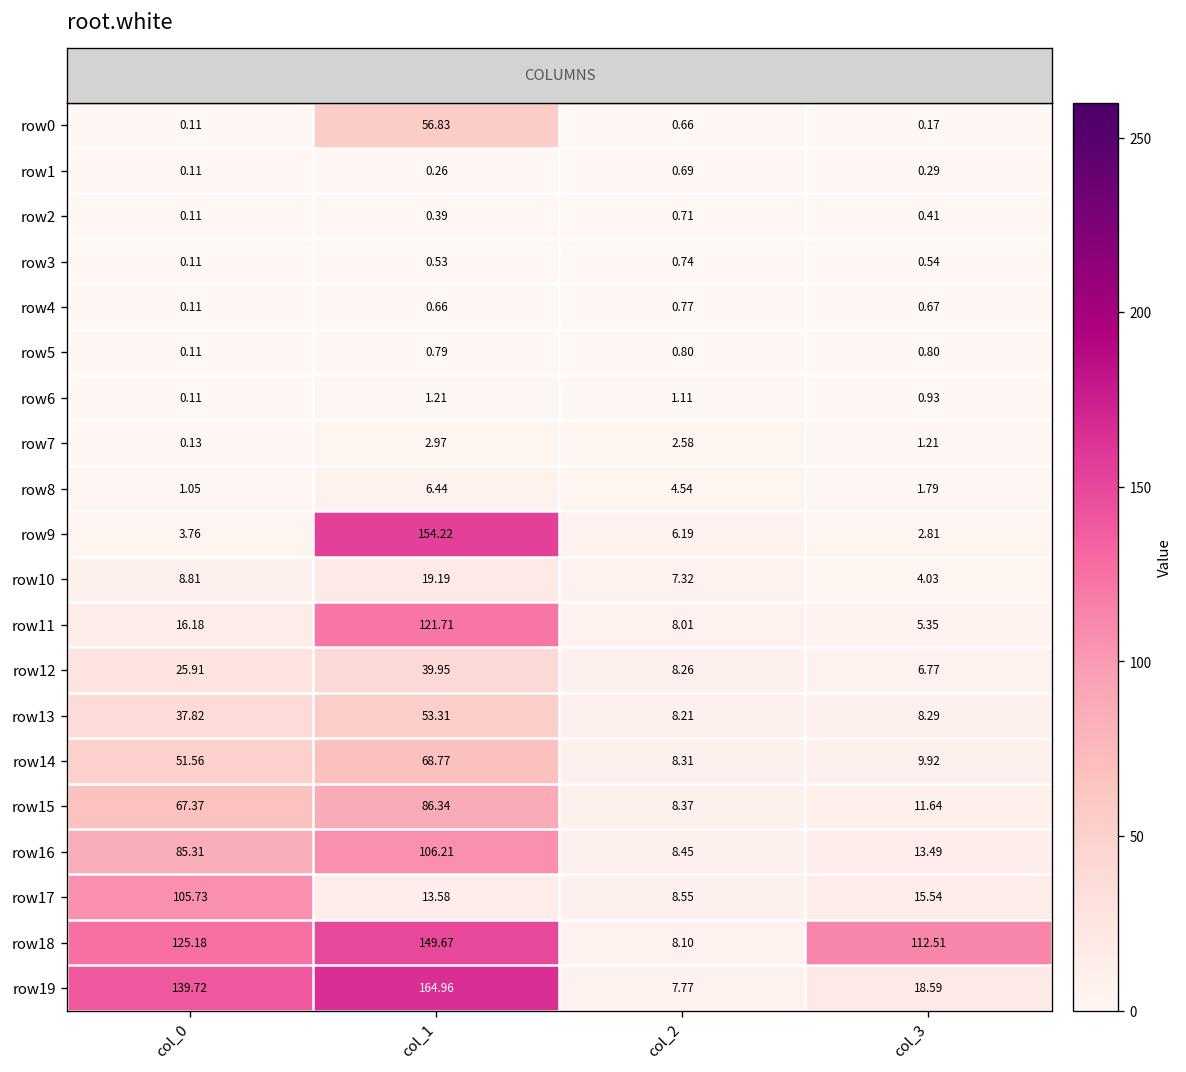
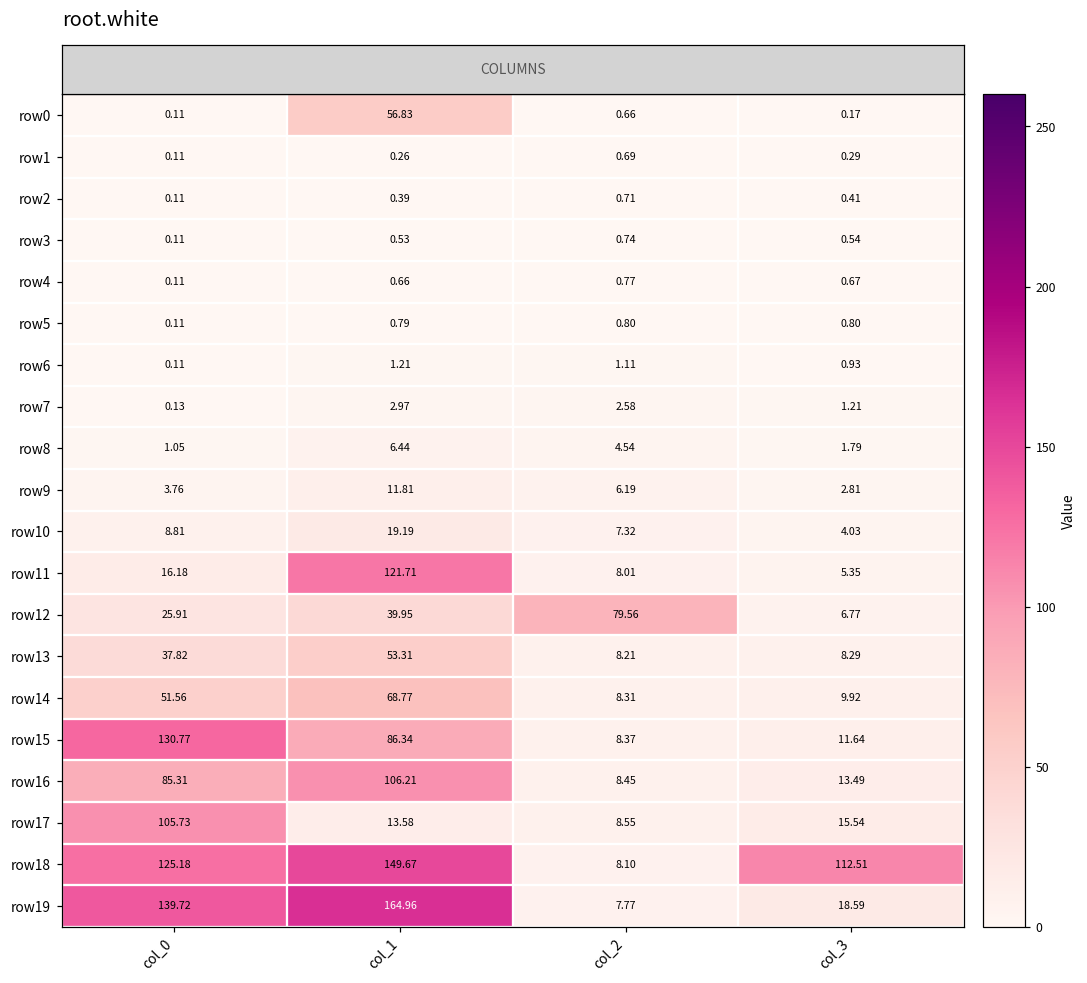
  {
    "row0": {
      "col_0": 0.11,
      "col_1": 56.83,
      "col_2": 0.66,
      "col_3": 0.17
    },
    "row1": {
      "col_0": 0.11,
      "col_1": 0.26,
      "col_2": 0.69,
      "col_3": 0.29
    },
    "row2": {
      "col_0": 0.11,
      "col_1": 0.39,
      "col_2": 0.71,
      "col_3": 0.41
    },
    "row3": {
      "col_0": 0.11,
      "col_1": 0.53,
      "col_2": 0.74,
      "col_3": 0.54
    },
    "row4": {
      "col_0": 0.11,
      "col_1": 0.66,
      "col_2": 0.77,
      "col_3": 0.67
    },
    "row5": {
      "col_0": 0.11,
      "col_1": 0.79,
      "col_2": 0.80,
      "col_3": 0.80
    },
    "row6": {
      "col_0": 0.11,
      "col_1": 1.21,
      "col_2": 1.11,
      "col_3": 0.93
    },
    "row7": {
      "col_0": 0.13,
      "col_1": 2.97,
      "col_2": 2.58,
      "col_3": 1.21
    },
    "row8": {
      "col_0": 1.05,
      "col_1": 6.44,
      "col_2": 4.54,
      "col_3": 1.79
    },
    "row9": {
      "col_0": 3.76,
-     "col_1": 154.22,
+     "col_1": 11.81,
      "col_2": 6.19,
      "col_3": 2.81
    },
    "row10": {
      "col_0": 8.81,
      "col_1": 19.19,
      "col_2": 7.32,
      "col_3": 4.03
    },
    "row11": {
      "col_0": 16.18,
      "col_1": 121.71,
      "col_2": 8.01,
      "col_3": 5.35
    },
    "row12": {
      "col_0": 25.91,
      "col_1": 39.95,
-     "col_2": 8.26,
+     "col_2": 79.56,
      "col_3": 6.77
    },
    "row13": {
      "col_0": 37.82,
      "col_1": 53.31,
      "col_2": 8.21,
      "col_3": 8.29
    },
    "row14": {
      "col_0": 51.56,
      "col_1": 68.77,
      "col_2": 8.31,
      "col_3": 9.92
    },
    "row15": {
-     "col_0": 67.37,
+     "col_0": 130.77,
      "col_1": 86.34,
      "col_2": 8.37,
      "col_3": 11.64
    },
    "row16": {
      "col_0": 85.31,
      "col_1": 106.21,
      "col_2": 8.45,
      "col_3": 13.49
    },
    "row17": {
      "col_0": 105.73,
      "col_1": 13.58,
      "col_2": 8.55,
      "col_3": 15.54
    },
    "row18": {
      "col_0": 125.18,
      "col_1": 149.67,
      "col_2": 8.10,
      "col_3": 112.51
    },
    "row19": {
      "col_0": 139.72,
      "col_1": 164.96,
      "col_2": 7.77,
      "col_3": 18.59
    }
  }
